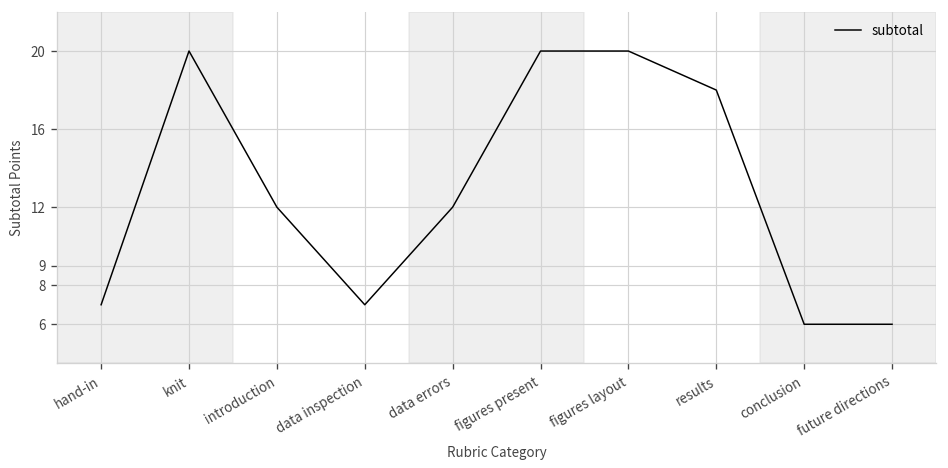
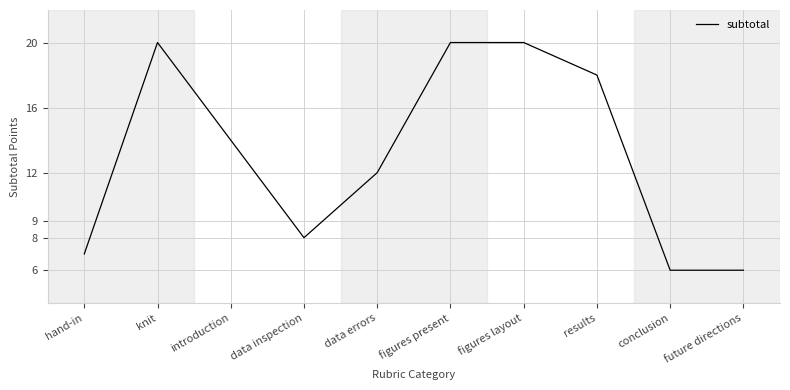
  {
    "hand-in": 7,
    "knit": 20,
-   "introduction": 12,
-   "data inspection": 7,
+   "introduction": 14,
+   "data inspection": 8,
    "data errors": 12,
    "figures present": 20,
    "figures layout": 20,
    "results": 18,
    "conclusion": 6,
    "future directions": 6
  }
